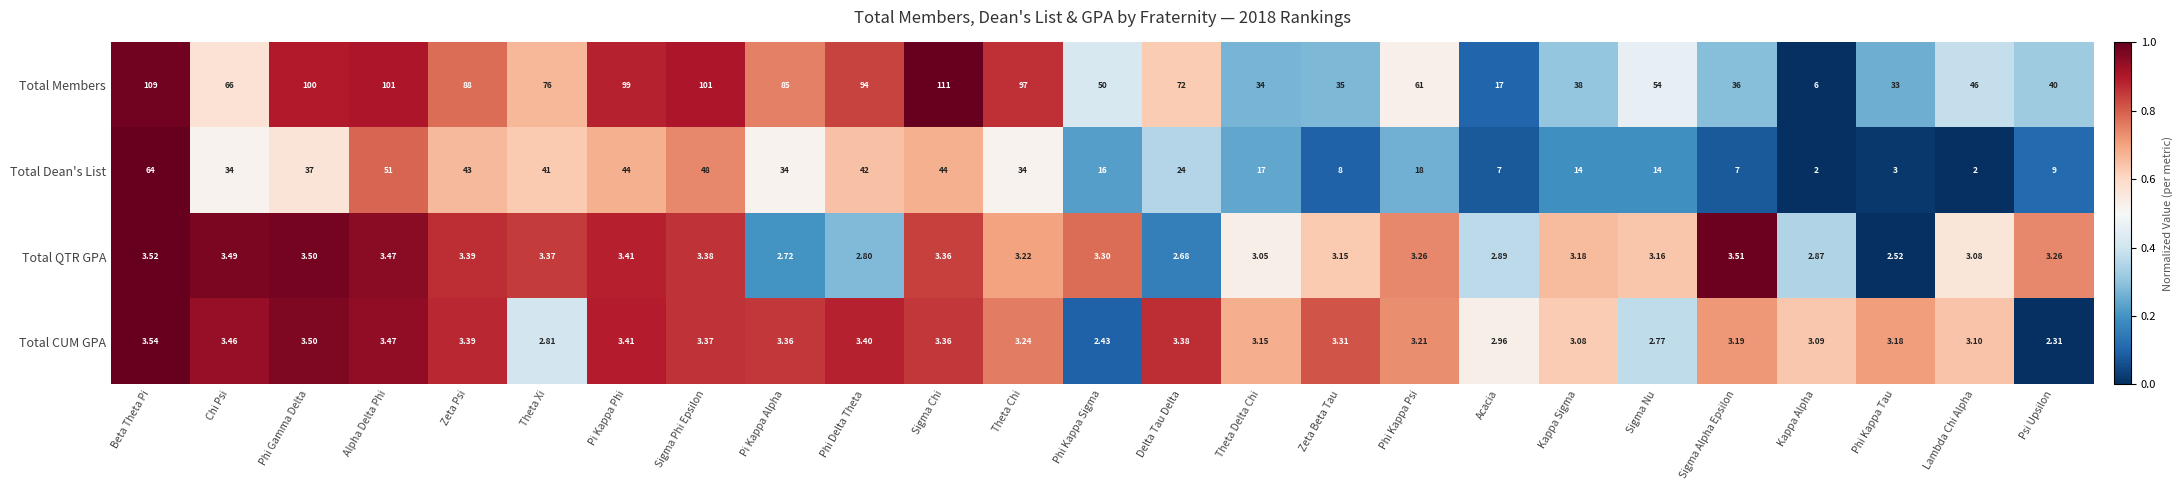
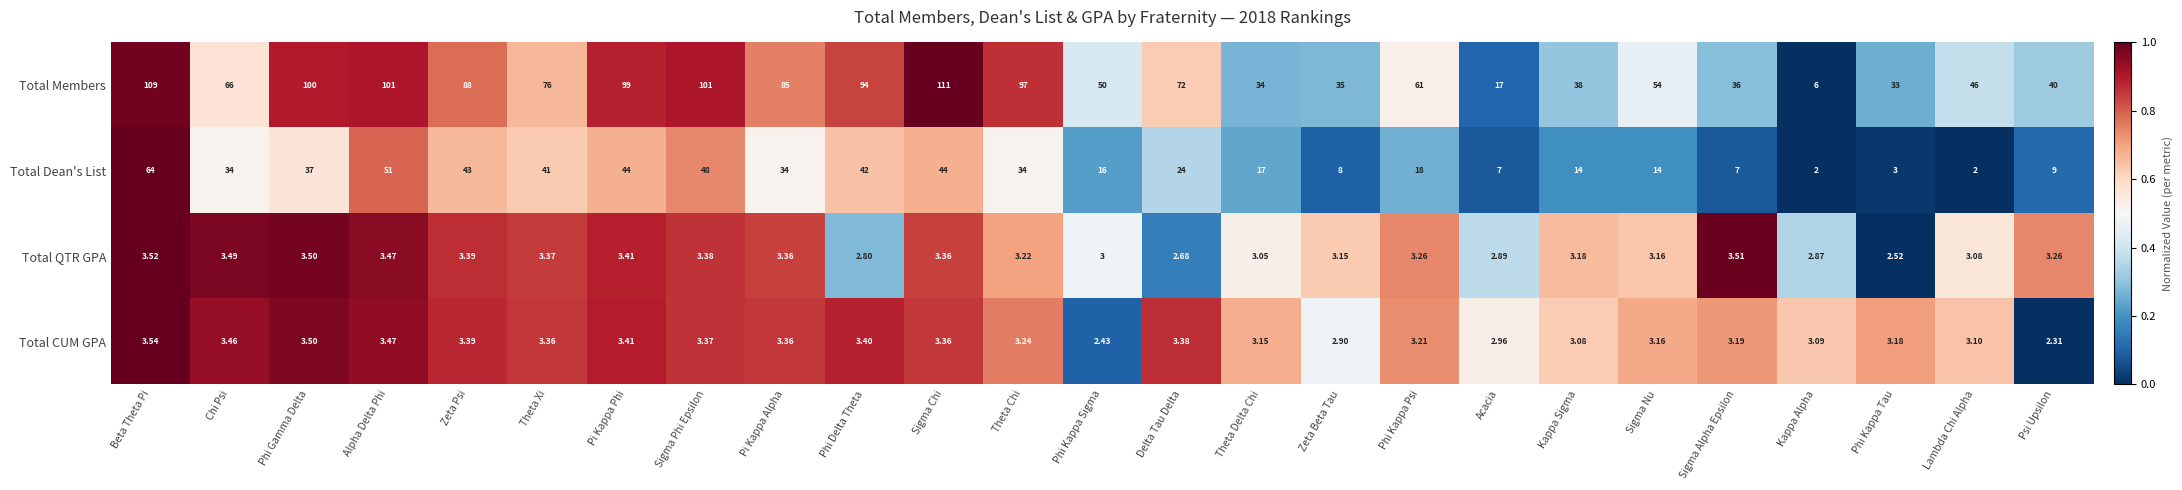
  {
    "Total Members": {
      "Beta Theta Pi": 109,
      "Chi Psi": 66,
      "Phi Gamma Delta": 100,
      "Alpha Delta Phi": 101,
      "Zeta Psi": 88,
      "Theta Xi": 76,
      "Pi Kappa Phi": 99,
      "Sigma Phi Epsilon": 101,
      "Pi Kappa Alpha": 85,
      "Phi Delta Theta": 94,
      "Sigma Chi": 111,
      "Theta Chi": 97,
      "Phi Kappa Sigma": 50,
      "Delta Tau Delta": 72,
      "Theta Delta Chi": 34,
      "Zeta Beta Tau": 35,
      "Phi Kappa Psi": 61,
      "Acacia": 17,
      "Kappa Sigma": 38,
      "Sigma Nu": 54,
      "Sigma Alpha Epsilon": 36,
      "Kappa Alpha": 6,
      "Phi Kappa Tau": 33,
      "Lambda Chi Alpha": 46,
      "Psi Upsilon": 40
    },
    "Total Dean's List": {
      "Beta Theta Pi": 64,
      "Chi Psi": 34,
      "Phi Gamma Delta": 37,
      "Alpha Delta Phi": 51,
      "Zeta Psi": 43,
      "Theta Xi": 41,
      "Pi Kappa Phi": 44,
      "Sigma Phi Epsilon": 48,
      "Pi Kappa Alpha": 34,
      "Phi Delta Theta": 42,
      "Sigma Chi": 44,
      "Theta Chi": 34,
      "Phi Kappa Sigma": 16,
      "Delta Tau Delta": 24,
      "Theta Delta Chi": 17,
      "Zeta Beta Tau": 8,
      "Phi Kappa Psi": 18,
      "Acacia": 7,
      "Kappa Sigma": 14,
      "Sigma Nu": 14,
      "Sigma Alpha Epsilon": 7,
      "Kappa Alpha": 2,
      "Phi Kappa Tau": 3,
      "Lambda Chi Alpha": 2,
      "Psi Upsilon": 9
    },
    "Total QTR GPA": {
      "Beta Theta Pi": 3.52,
      "Chi Psi": 3.49,
      "Phi Gamma Delta": 3.50,
      "Alpha Delta Phi": 3.47,
      "Zeta Psi": 3.39,
      "Theta Xi": 3.37,
      "Pi Kappa Phi": 3.41,
      "Sigma Phi Epsilon": 3.38,
-     "Pi Kappa Alpha": 2.72,
+     "Pi Kappa Alpha": 3.36,
      "Phi Delta Theta": 2.80,
      "Sigma Chi": 3.36,
      "Theta Chi": 3.22,
-     "Phi Kappa Sigma": 3.30,
+     "Phi Kappa Sigma": 3,
      "Delta Tau Delta": 2.68,
      "Theta Delta Chi": 3.05,
      "Zeta Beta Tau": 3.15,
      "Phi Kappa Psi": 3.26,
      "Acacia": 2.89,
      "Kappa Sigma": 3.18,
      "Sigma Nu": 3.16,
      "Sigma Alpha Epsilon": 3.51,
      "Kappa Alpha": 2.87,
      "Phi Kappa Tau": 2.52,
      "Lambda Chi Alpha": 3.08,
      "Psi Upsilon": 3.26
    },
    "Total CUM GPA": {
      "Beta Theta Pi": 3.54,
      "Chi Psi": 3.46,
      "Phi Gamma Delta": 3.50,
      "Alpha Delta Phi": 3.47,
      "Zeta Psi": 3.39,
-     "Theta Xi": 2.81,
+     "Theta Xi": 3.36,
      "Pi Kappa Phi": 3.41,
      "Sigma Phi Epsilon": 3.37,
      "Pi Kappa Alpha": 3.36,
      "Phi Delta Theta": 3.40,
      "Sigma Chi": 3.36,
      "Theta Chi": 3.24,
      "Phi Kappa Sigma": 2.43,
      "Delta Tau Delta": 3.38,
      "Theta Delta Chi": 3.15,
-     "Zeta Beta Tau": 3.31,
+     "Zeta Beta Tau": 2.90,
      "Phi Kappa Psi": 3.21,
      "Acacia": 2.96,
      "Kappa Sigma": 3.08,
-     "Sigma Nu": 2.77,
+     "Sigma Nu": 3.16,
      "Sigma Alpha Epsilon": 3.19,
      "Kappa Alpha": 3.09,
      "Phi Kappa Tau": 3.18,
      "Lambda Chi Alpha": 3.10,
      "Psi Upsilon": 2.31
    }
  }
